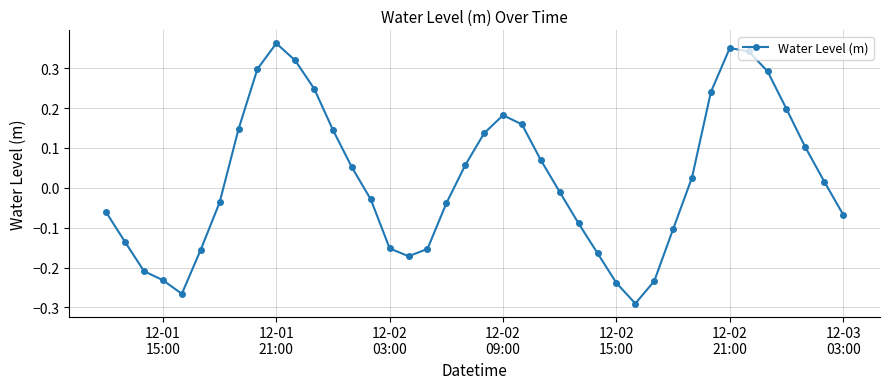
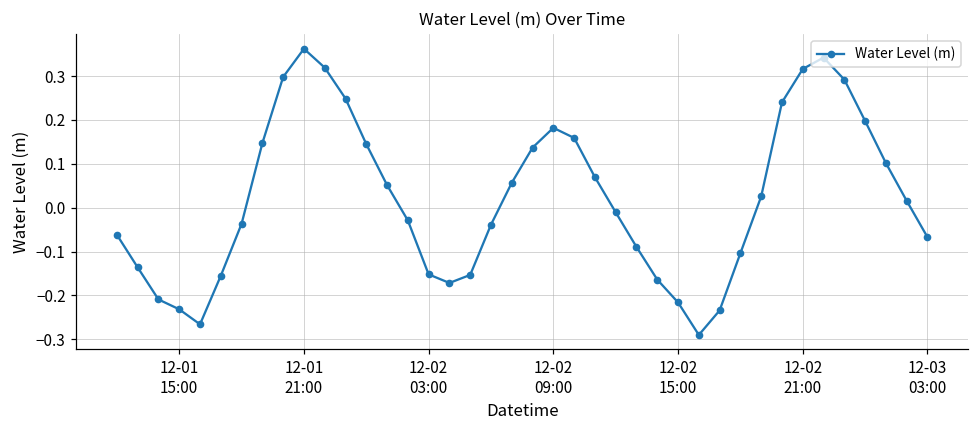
  {
    "12-01 15:00": -0.23,
    "12-01 21:00": 0.36,
    "12-02 03:00": -0.15,
    "12-02 09:00": 0.18,
-   "12-02 15:00": -0.24,
-   "12-02 21:00": 0.35,
+   "12-02 15:00": -0.22,
+   "12-02 21:00": 0.32,
    "12-03 03:00": -0.07
  }
